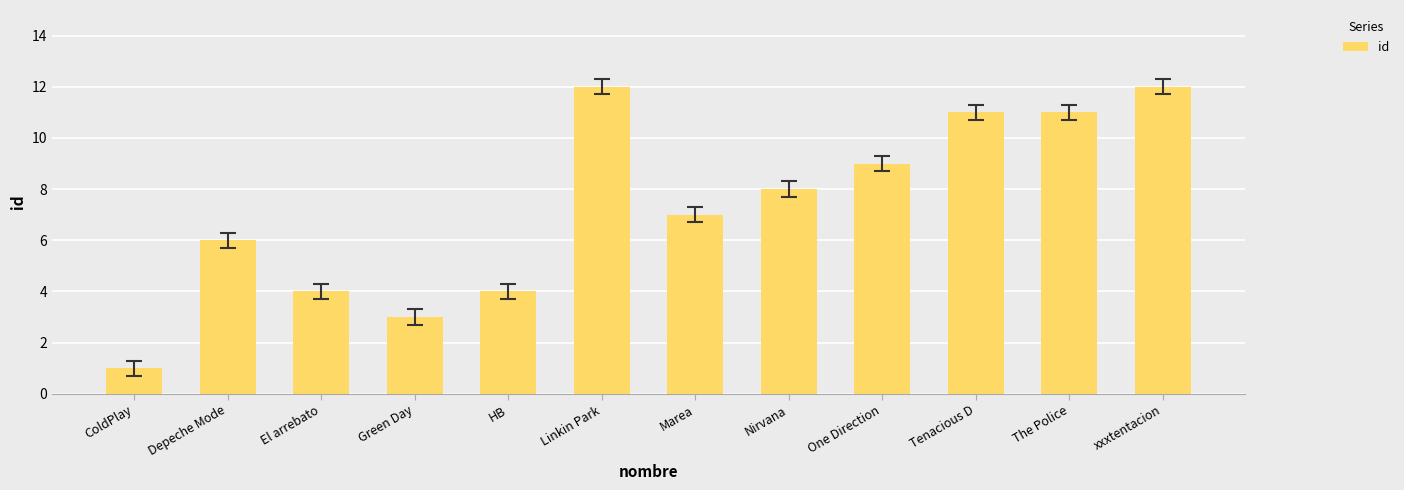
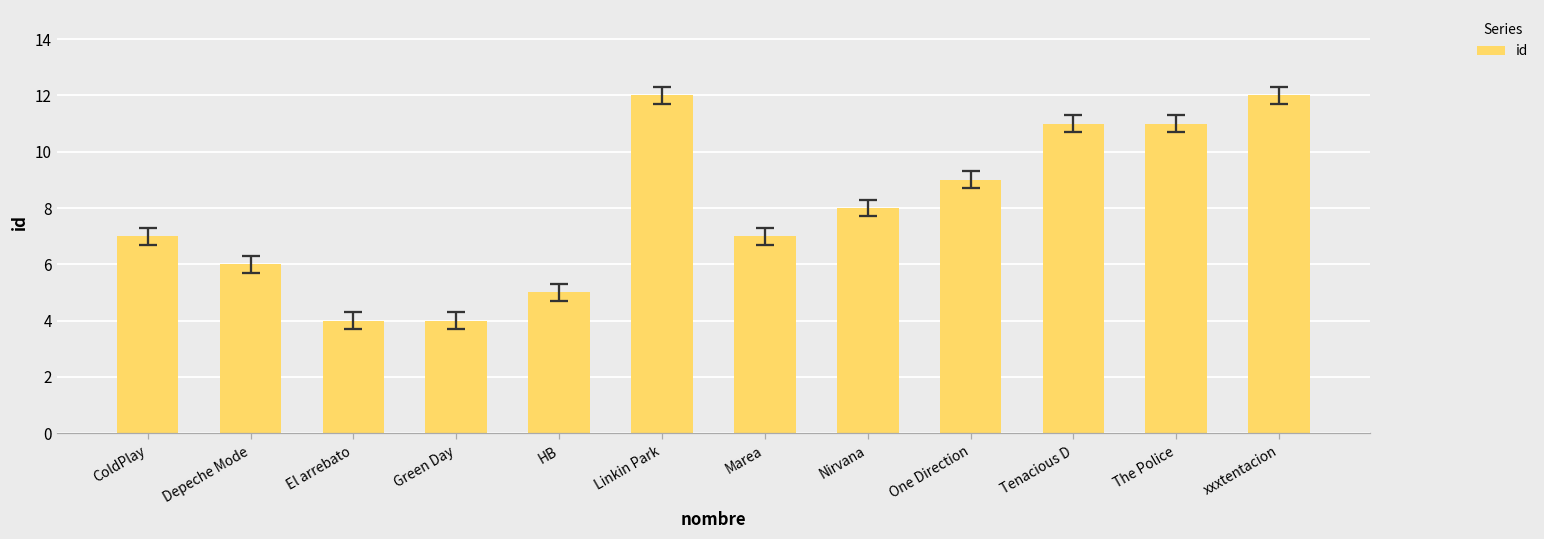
  {
    "id": {
-     "ColdPlay": 1,
+     "ColdPlay": 7,
      "Depeche Mode": 6,
      "El arrebato": 4,
-     "Green Day": 3,
-     "HB": 4,
+     "Green Day": 4,
+     "HB": 5,
      "Linkin Park": 12,
      "Marea": 7,
      "Nirvana": 8,
      "One Direction": 9,
      "Tenacious D": 11,
      "The Police": 11,
      "xxxtentacion": 12
    }
  }
